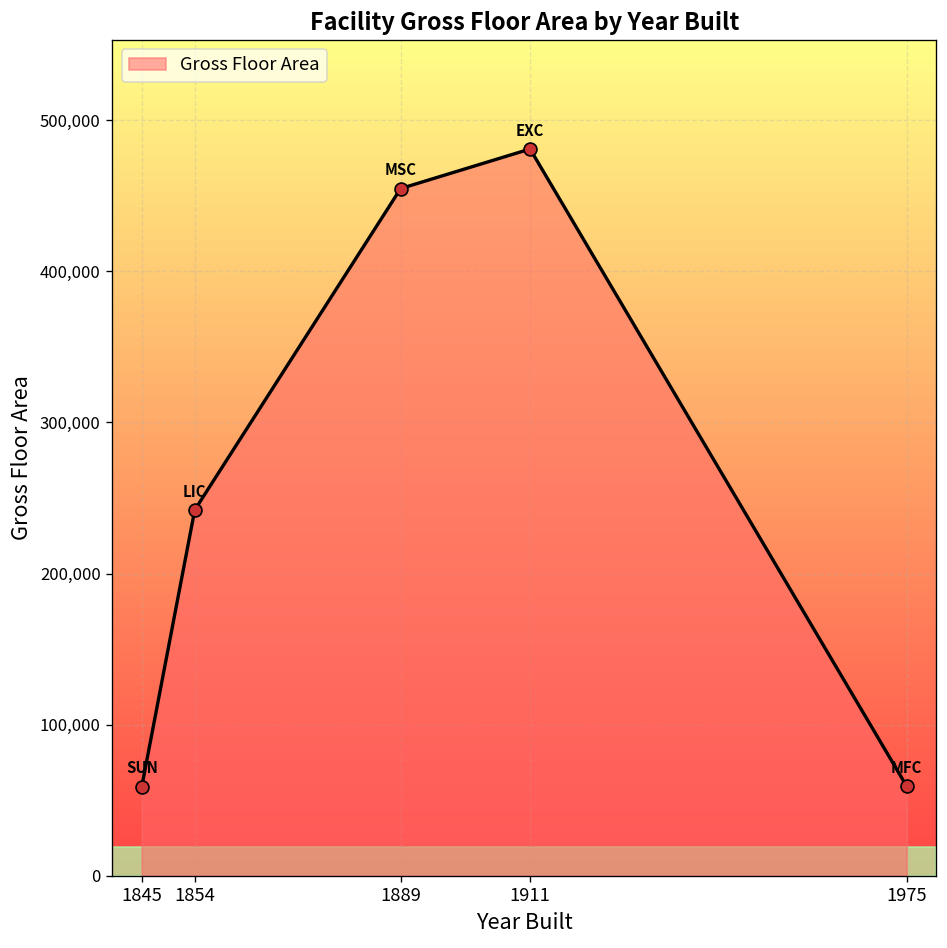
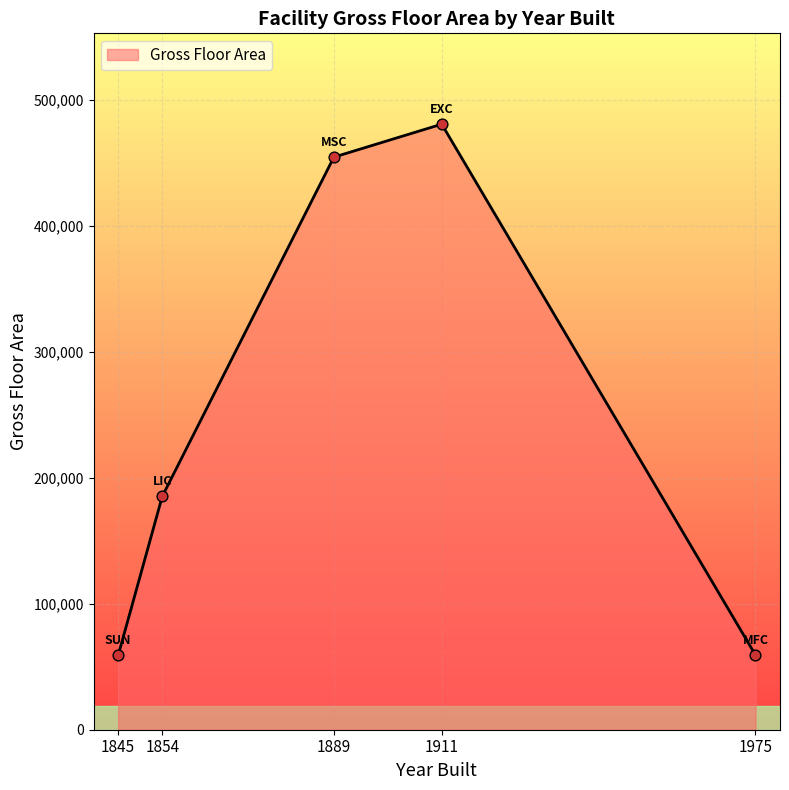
  {
    "1845": "59,000",
-   "1854": "242,000",
+   "1854": "185,000",
    "1889": "455,000",
    "1911": "481,000",
    "1975": "59,000"
  }
